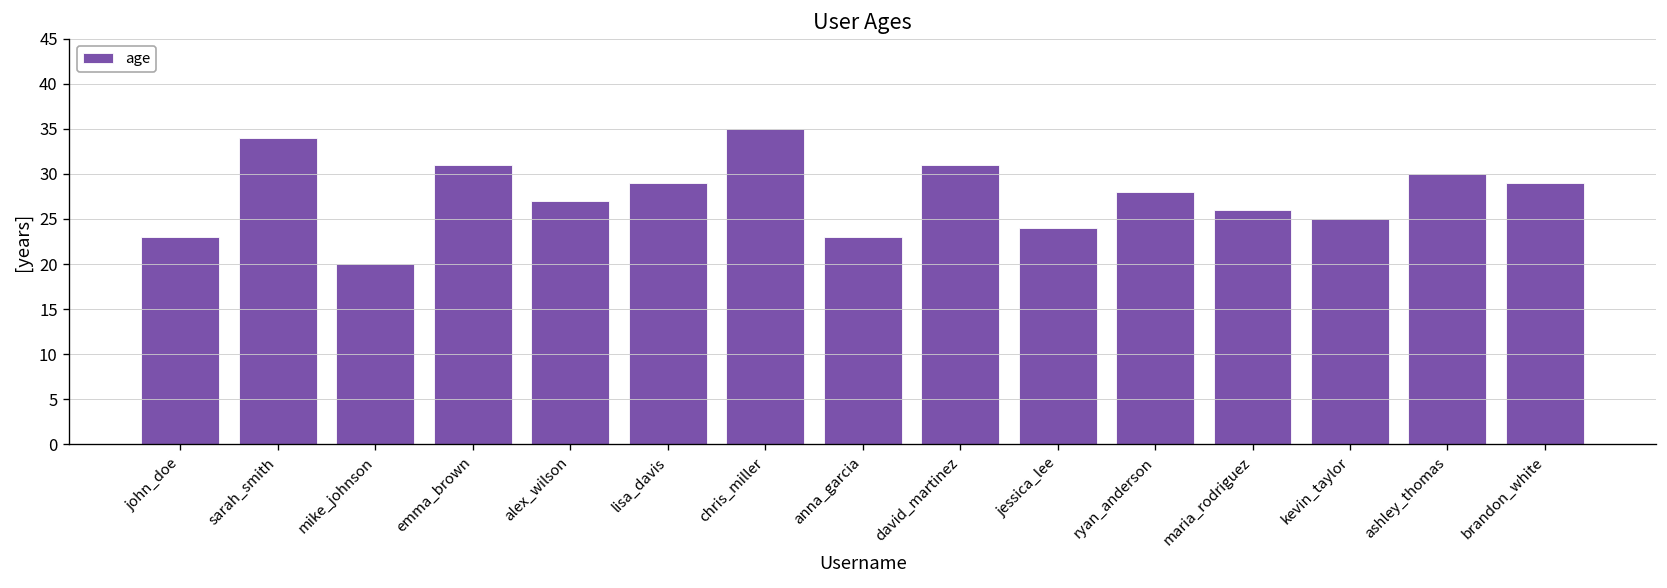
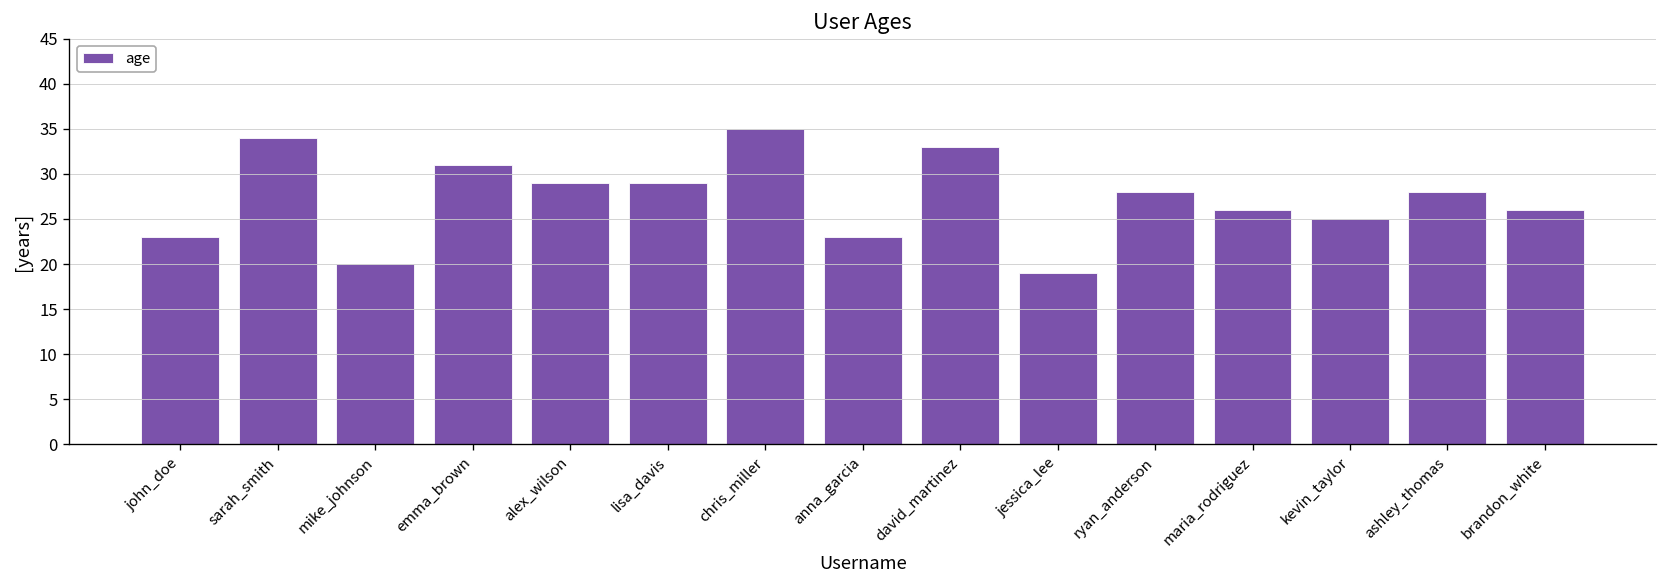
  {
    "john_doe": 23,
    "sarah_smith": 34,
    "mike_johnson": 20,
    "emma_brown": 31,
-   "alex_wilson": 27,
+   "alex_wilson": 29,
    "lisa_davis": 29,
    "chris_miller": 35,
    "anna_garcia": 23,
-   "david_martinez": 31,
-   "jessica_lee": 24,
+   "david_martinez": 33,
+   "jessica_lee": 19,
    "ryan_anderson": 28,
    "maria_rodriguez": 26,
    "kevin_taylor": 25,
-   "ashley_thomas": 30,
-   "brandon_white": 29
+   "ashley_thomas": 28,
+   "brandon_white": 26
  }
